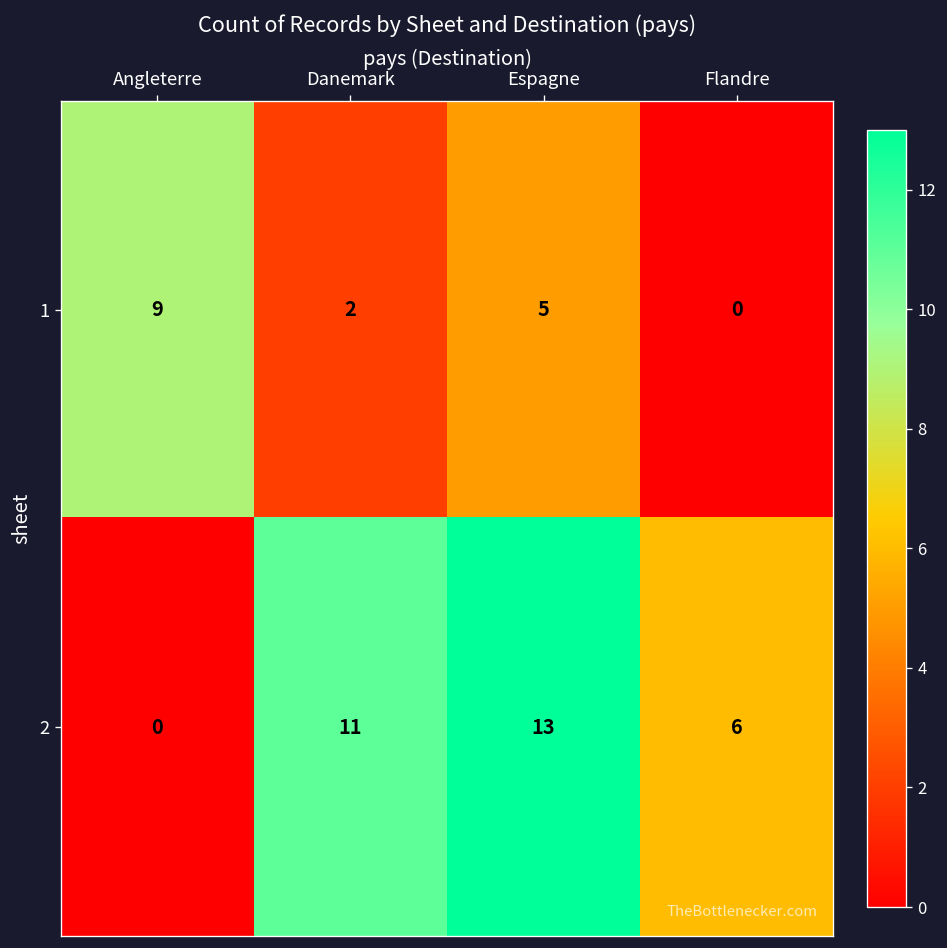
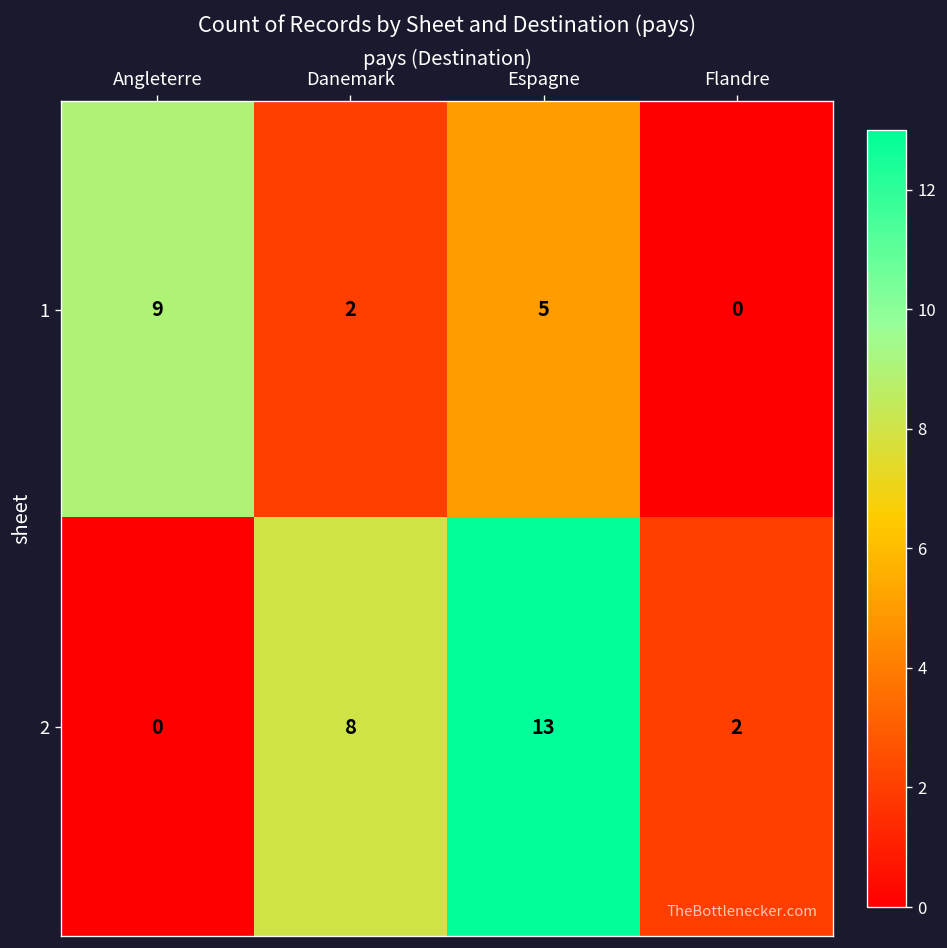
  {
    "1": {
      "Angleterre": 9,
      "Danemark": 2,
      "Espagne": 5,
      "Flandre": 0
    },
    "2": {
      "Angleterre": 0,
-     "Danemark": 11,
+     "Danemark": 8,
      "Espagne": 13,
-     "Flandre": 6
+     "Flandre": 2
    }
  }
